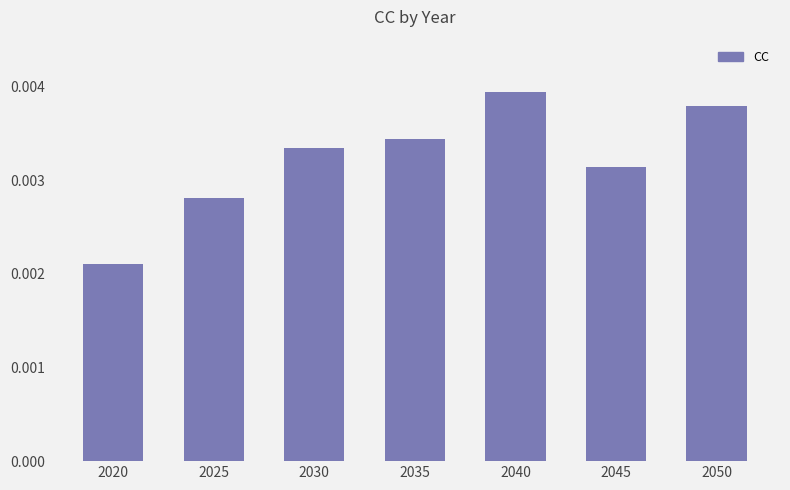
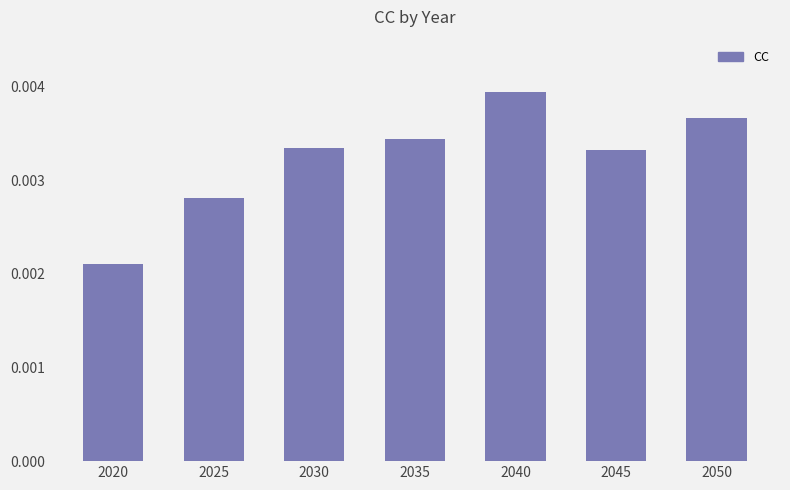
  {
    "2020": 0.0021,
    "2025": 0.0028,
    "2030": 0.0033,
    "2035": 0.0034,
    "2040": 0.0039,
-   "2045": 0.0031,
-   "2050": 0.0038
+   "2045": 0.0033,
+   "2050": 0.0037
  }
